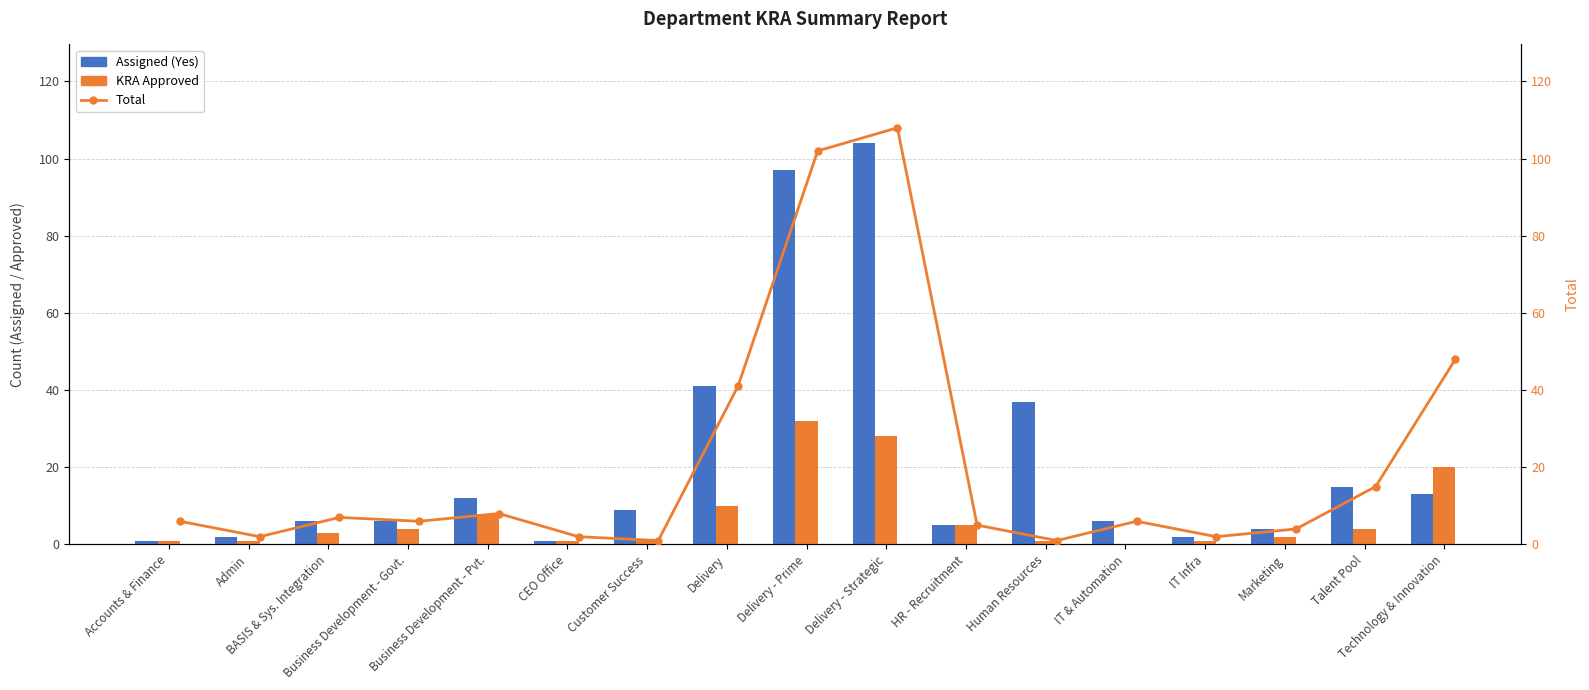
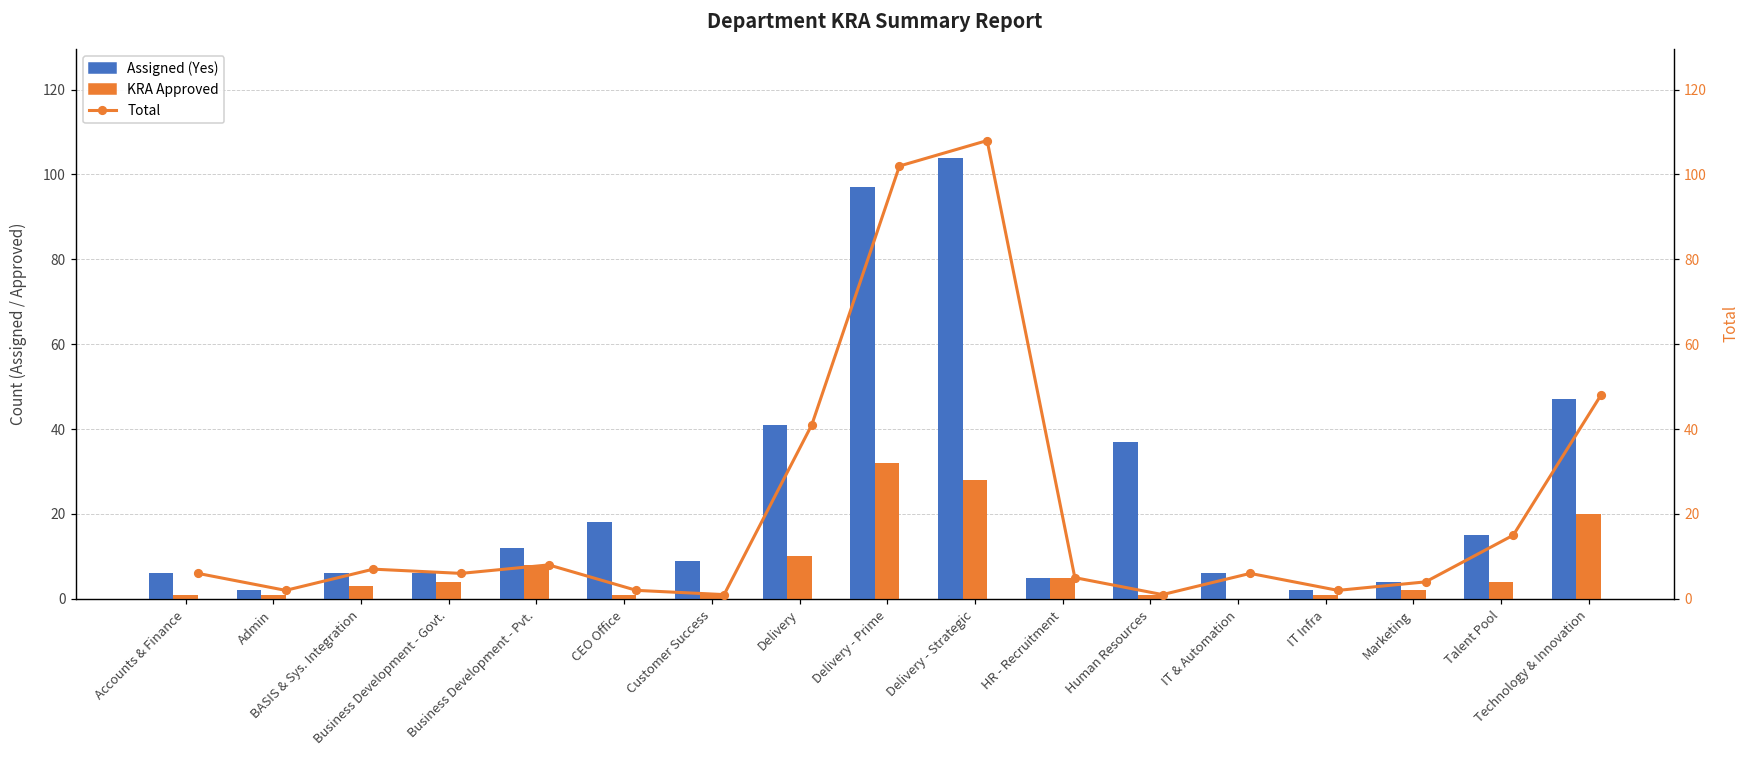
  {
    "Assigned (Yes)": {
-     "Accounts & Finance": 1,
+     "Accounts & Finance": 6,
      "Admin": 2,
      "BASIS & Sys. Integration": 6,
      "Business Development - Govt.": 6,
      "Business Development - Pvt.": 12,
-     "CEO Office": 1,
+     "CEO Office": 18,
      "Customer Success": 9,
      "Delivery": 41,
      "Delivery - Prime": 97,
      "Delivery - Strategic": 104,
      "HR - Recruitment": 5,
      "Human Resources": 37,
      "IT & Automation": 6,
      "IT Infra": 2,
      "Marketing": 4,
      "Talent Pool": 15,
-     "Technology & Innovation": 13
+     "Technology & Innovation": 47
    }
  }
